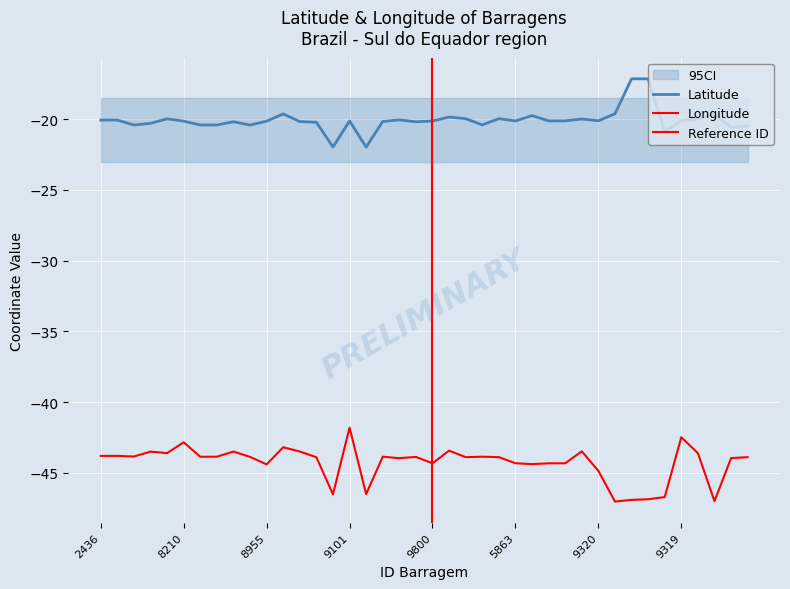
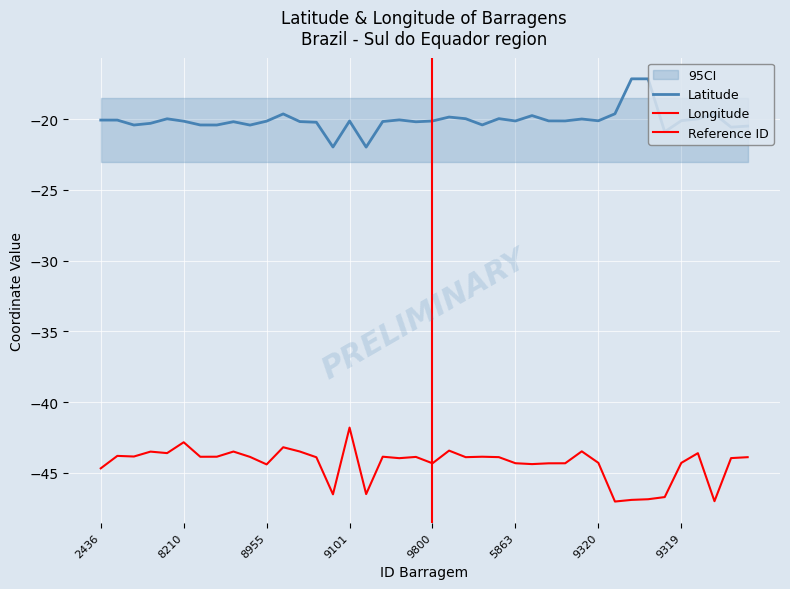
  {
    "Longitude": {
-     "2436": -43.8,
+     "2436": -44.7,
      "8210": -42.8,
      "8955": -44.4,
      "9101": -41.8,
      "9800": -44.3,
      "5863": -44.3,
-     "9320": -44.9,
-     "9319": -42.5
+     "9320": -44.3,
+     "9319": -44.3
    }
  }
